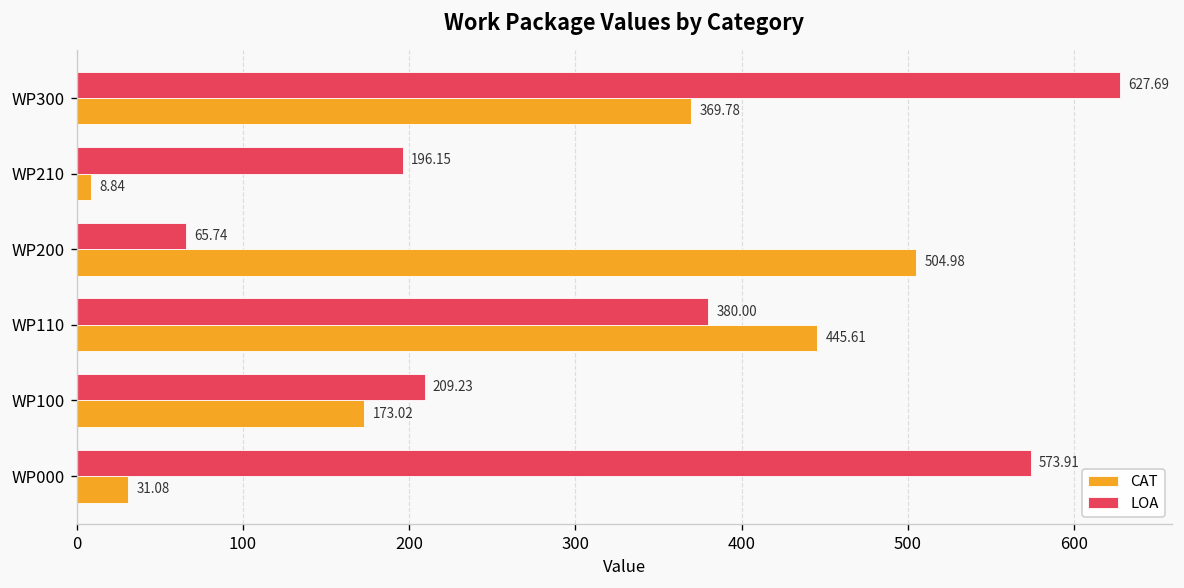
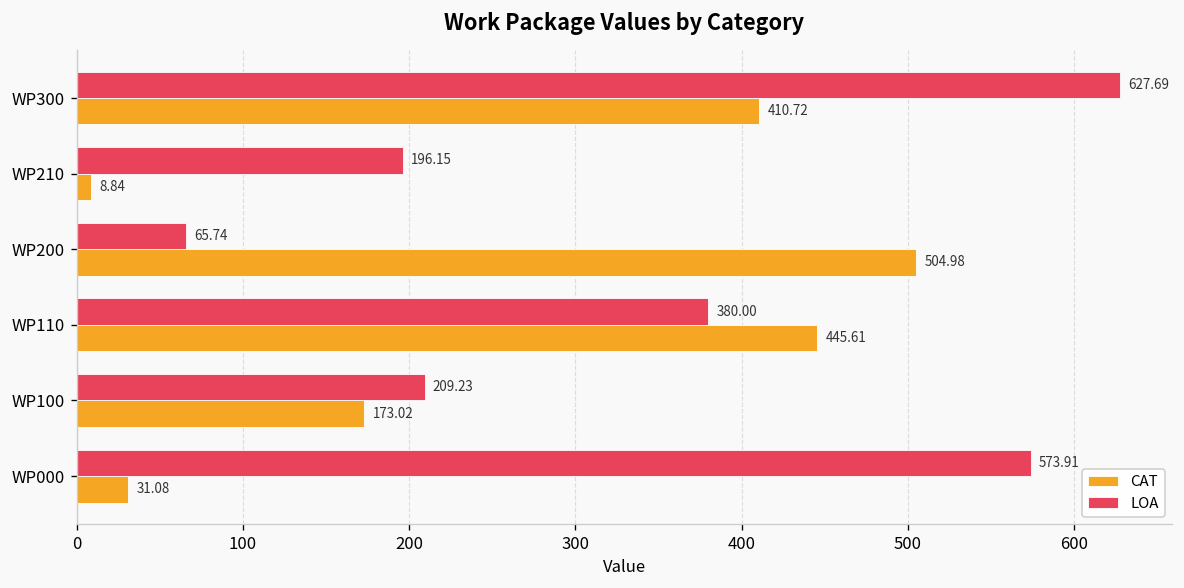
  {
    "CAT": {
-     "WP300": 369.78,
+     "WP300": 410.72,
      "WP210": 8.84,
      "WP200": 504.98,
      "WP110": 445.61,
      "WP100": 173.02,
      "WP000": 31.08
    },
    "LOA": {
      "WP300": 627.69,
      "WP210": 196.15,
      "WP200": 65.74,
      "WP110": 380.00,
      "WP100": 209.23,
      "WP000": 573.91
    }
  }
